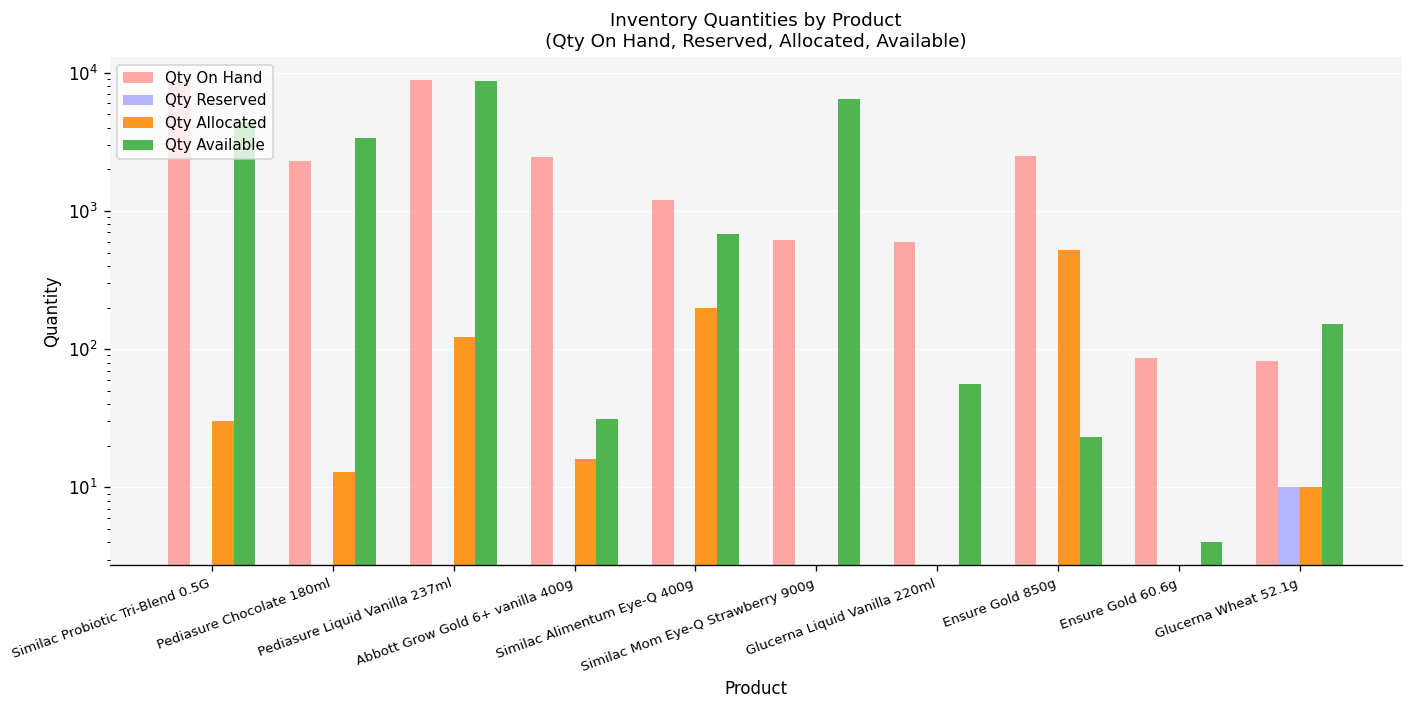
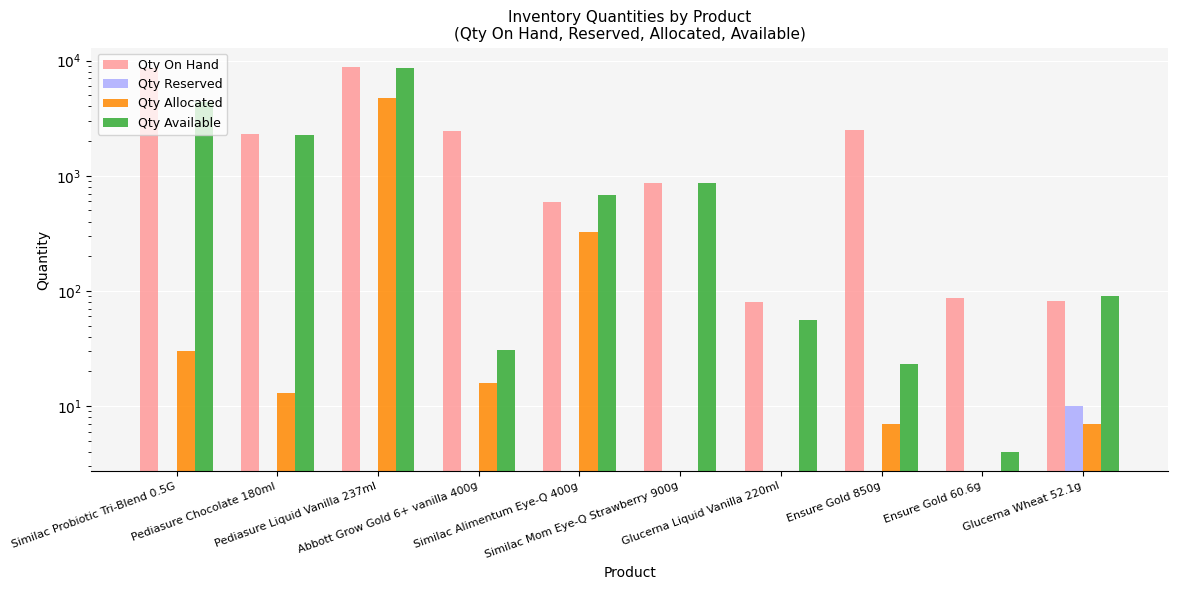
  {
    "Qty On Hand": {
      "Pediasure Chocolate 180ml": 2300,
      "Pediasure Liquid Vanilla 237ml": 9000,
      "Abbott Grow Gold 6+ vanilla 400g": 2400,
-     "Similac Alimentum Eye-Q 400g": 1200,
-     "Similac Mom Eye-Q Strawberry 900g": 600,
-     "Glucerna Liquid Vanilla 220ml": 600,
+     "Similac Alimentum Eye-Q 400g": 600,
+     "Similac Mom Eye-Q Strawberry 900g": 900,
+     "Glucerna Liquid Vanilla 220ml": 80,
      "Ensure Gold 850g": 2500,
      "Ensure Gold 60.6g": 90,
      "Glucerna Wheat 52.1g": 80
    },
    "Qty Reserved": {
      "Glucerna Wheat 52.1g": 10
    },
    "Qty Allocated": {
      "Similac Probiotic Tri-Blend 0.5G": 30,
      "Pediasure Chocolate 180ml": 13,
-     "Pediasure Liquid Vanilla 237ml": 120,
+     "Pediasure Liquid Vanilla 237ml": 4700,
      "Abbott Grow Gold 6+ vanilla 400g": 16,
-     "Similac Alimentum Eye-Q 400g": 200,
-     "Ensure Gold 850g": 500,
-     "Glucerna Wheat 52.1g": 10
+     "Similac Alimentum Eye-Q 400g": 320,
+     "Ensure Gold 850g": 7,
+     "Glucerna Wheat 52.1g": 7
    },
    "Qty Available": {
-     "Pediasure Chocolate 180ml": 3400,
+     "Pediasure Chocolate 180ml": 2300,
      "Pediasure Liquid Vanilla 237ml": 9000,
      "Abbott Grow Gold 6+ vanilla 400g": 31,
      "Similac Alimentum Eye-Q 400g": 700,
-     "Similac Mom Eye-Q Strawberry 900g": 6000,
+     "Similac Mom Eye-Q Strawberry 900g": 900,
      "Glucerna Liquid Vanilla 220ml": 60,
      "Ensure Gold 850g": 23,
      "Ensure Gold 60.6g": 4,
-     "Glucerna Wheat 52.1g": 150
+     "Glucerna Wheat 52.1g": 90
    }
  }
